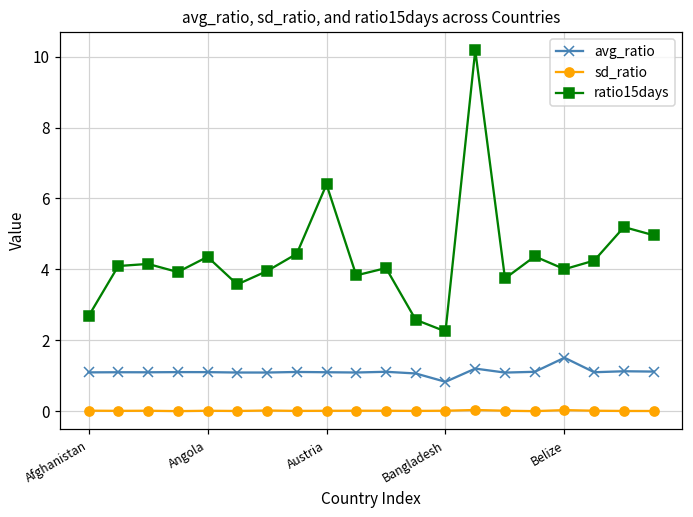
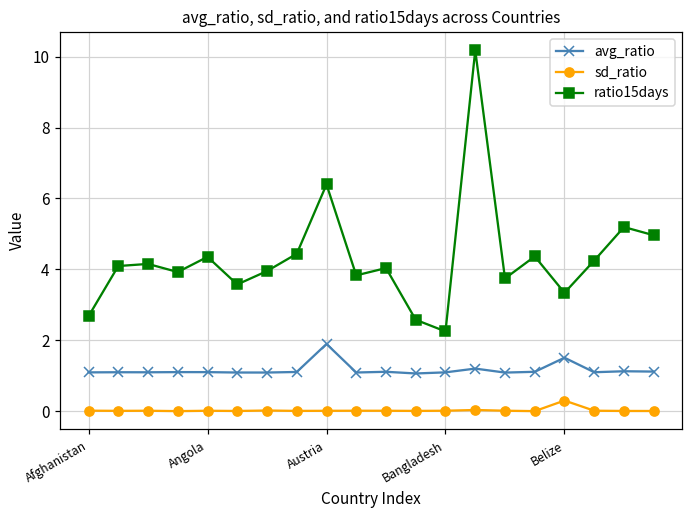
  {
    "avg_ratio": {
      "Afghanistan": 1.1,
      "Angola": 1.1,
-     "Austria": 1.1,
-     "Bangladesh": 0.8,
+     "Austria": 1.9,
+     "Bangladesh": 1.1,
      "Belize": 1.5
    },
    "sd_ratio": {
      "Afghanistan": 0.0,
      "Angola": 0.0,
      "Austria": 0.0,
      "Bangladesh": 0.0,
-     "Belize": 0.0
+     "Belize": 0.3
    },
    "ratio15days": {
      "Afghanistan": 2.7,
      "Angola": 4.4,
      "Austria": 6.4,
      "Bangladesh": 2.2,
-     "Belize": 4.0
+     "Belize": 3.3
    }
  }
